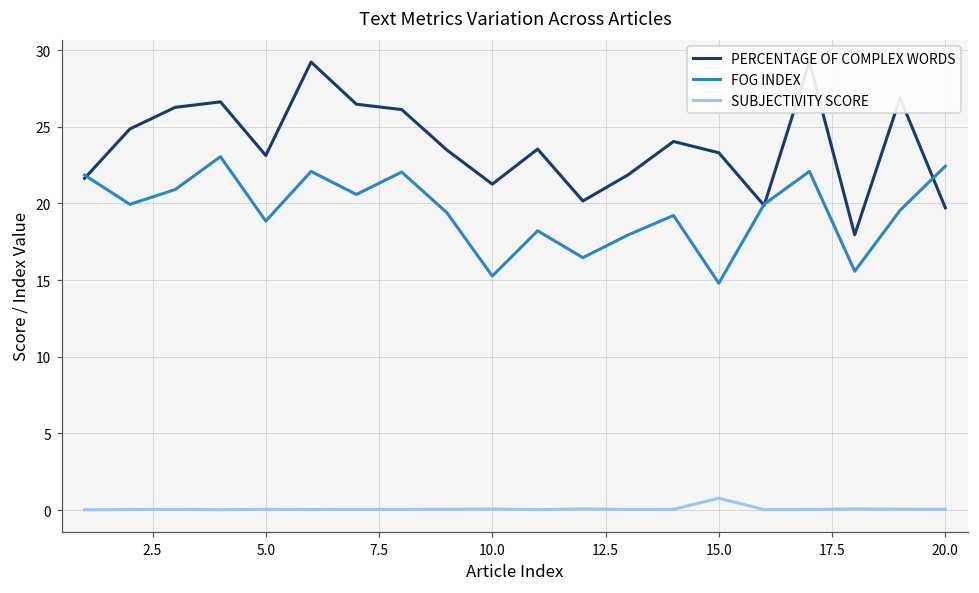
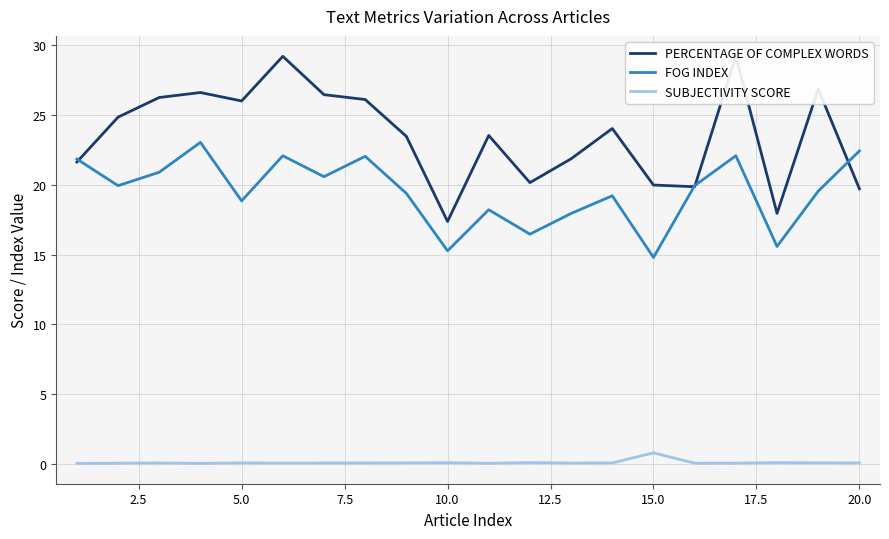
  {
    "PERCENTAGE OF COMPLEX WORDS": {
-     "5.0": 23.1,
-     "10.0": 21.3,
-     "15.0": 23.3,
+     "5.0": 26.0,
+     "10.0": 17.4,
+     "15.0": 20.0,
      "20.0": 19.7
    },
    "FOG INDEX": {
      "5.0": 18.9,
      "10.0": 15.3,
      "15.0": 14.8,
      "20.0": 22.4
    },
    "SUBJECTIVITY SCORE": {
      "5.0": 0.1,
      "10.0": 0.1,
      "15.0": 0.8,
      "20.0": 0.1
    }
  }
